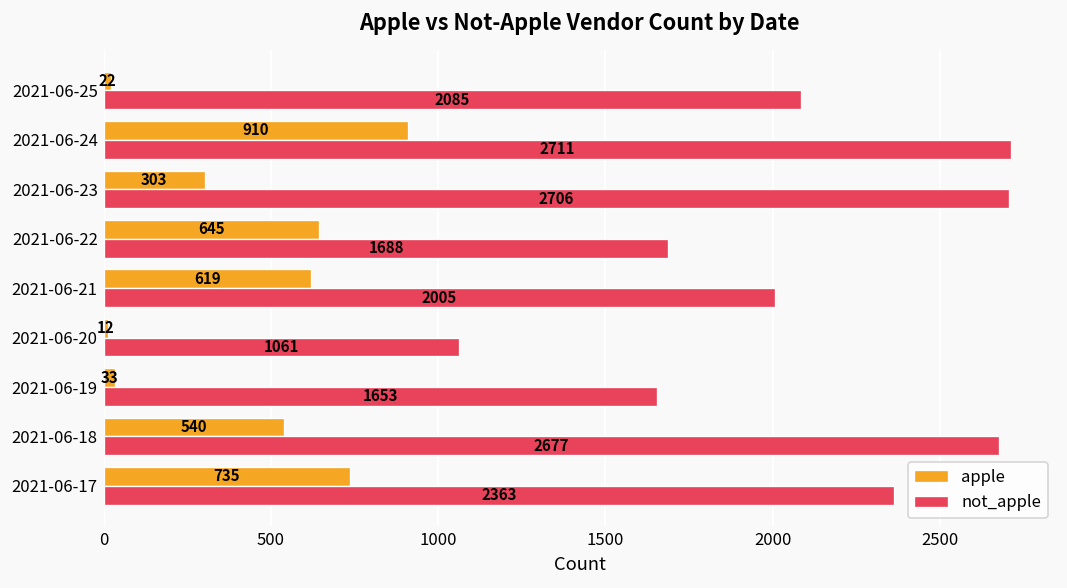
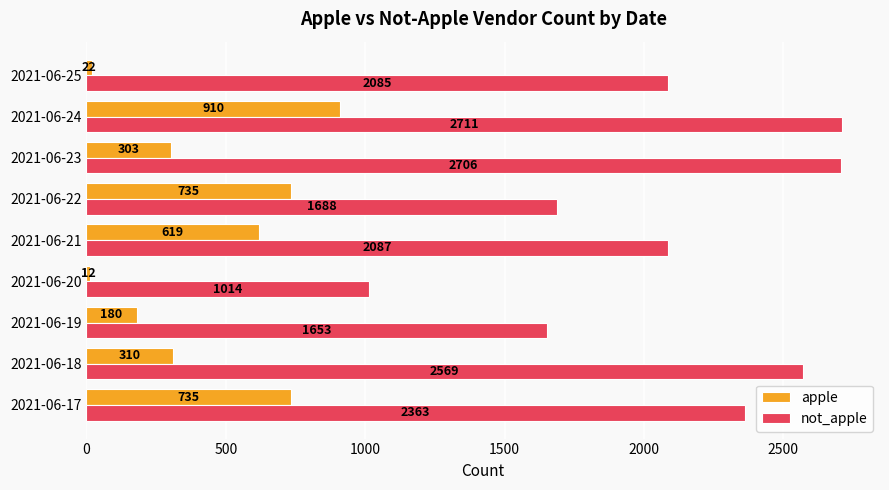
  {
    "apple": {
      "2021-06-25": 22,
      "2021-06-24": 910,
      "2021-06-23": 303,
-     "2021-06-22": 645,
+     "2021-06-22": 735,
      "2021-06-21": 619,
      "2021-06-20": 12,
-     "2021-06-19": 33,
-     "2021-06-18": 540,
+     "2021-06-19": 180,
+     "2021-06-18": 310,
      "2021-06-17": 735
    },
    "not_apple": {
      "2021-06-25": 2085,
      "2021-06-24": 2711,
      "2021-06-23": 2706,
      "2021-06-22": 1688,
-     "2021-06-21": 2005,
-     "2021-06-20": 1061,
+     "2021-06-21": 2087,
+     "2021-06-20": 1014,
      "2021-06-19": 1653,
-     "2021-06-18": 2677,
+     "2021-06-18": 2569,
      "2021-06-17": 2363
    }
  }
